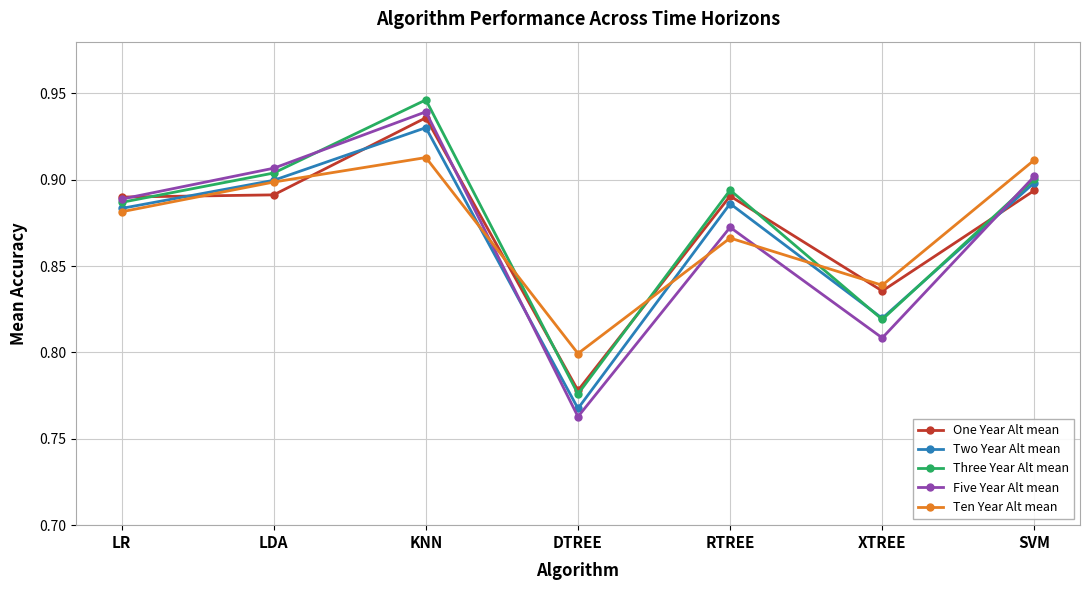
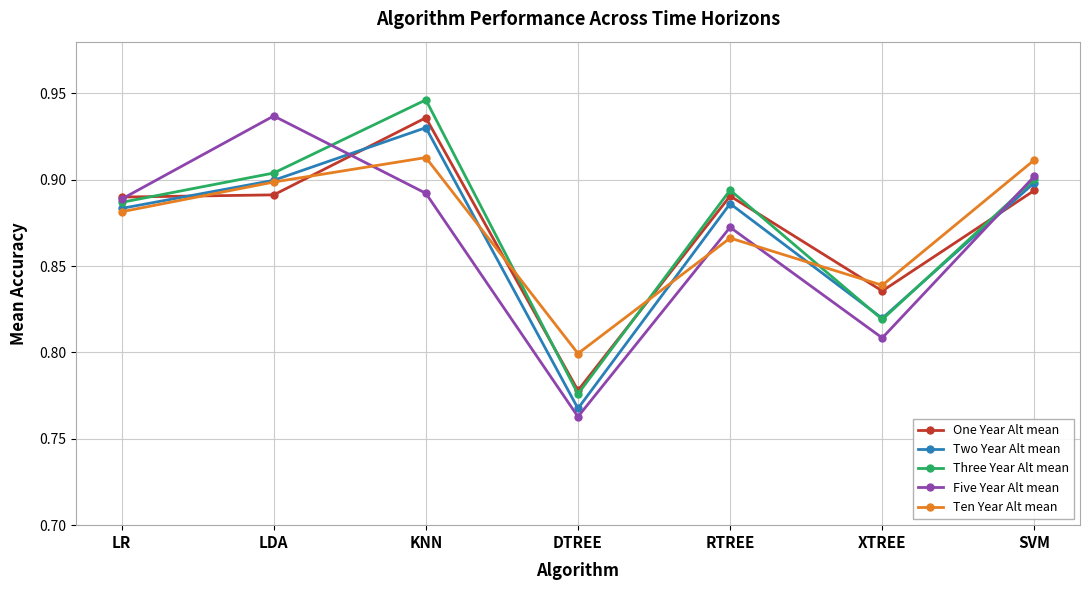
  {
    "One Year Alt mean": {
      "LDA": 0.891,
      "KNN": 0.936,
      "DTREE": 0.778,
      "RTREE": 0.891,
      "XTREE": 0.836,
      "SVM": 0.894
    },
    "Two Year Alt mean": {
      "LR": 0.883,
      "KNN": 0.930,
      "DTREE": 0.768,
      "RTREE": 0.886,
      "SVM": 0.898
    },
    "Three Year Alt mean": {
      "LR": 0.887,
      "LDA": 0.904,
      "KNN": 0.946,
      "DTREE": 0.776,
      "RTREE": 0.894,
      "SVM": 0.900
    },
    "Five Year Alt mean": {
-     "LDA": 0.907,
-     "KNN": 0.939,
+     "LDA": 0.937,
+     "KNN": 0.892,
      "DTREE": 0.763,
      "RTREE": 0.872,
      "XTREE": 0.808,
      "SVM": 0.902
    },
    "Ten Year Alt mean": {
      "LR": 0.881,
      "KNN": 0.913,
      "DTREE": 0.799,
      "RTREE": 0.866,
      "XTREE": 0.839,
      "SVM": 0.912
    }
  }
